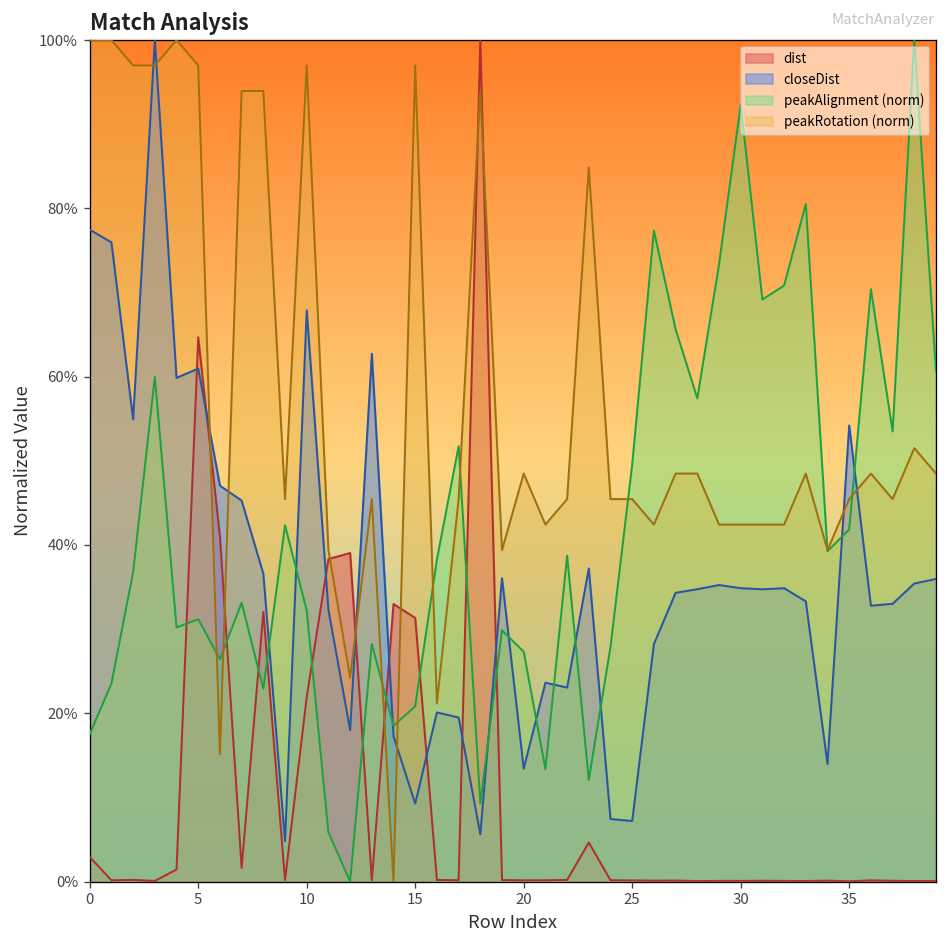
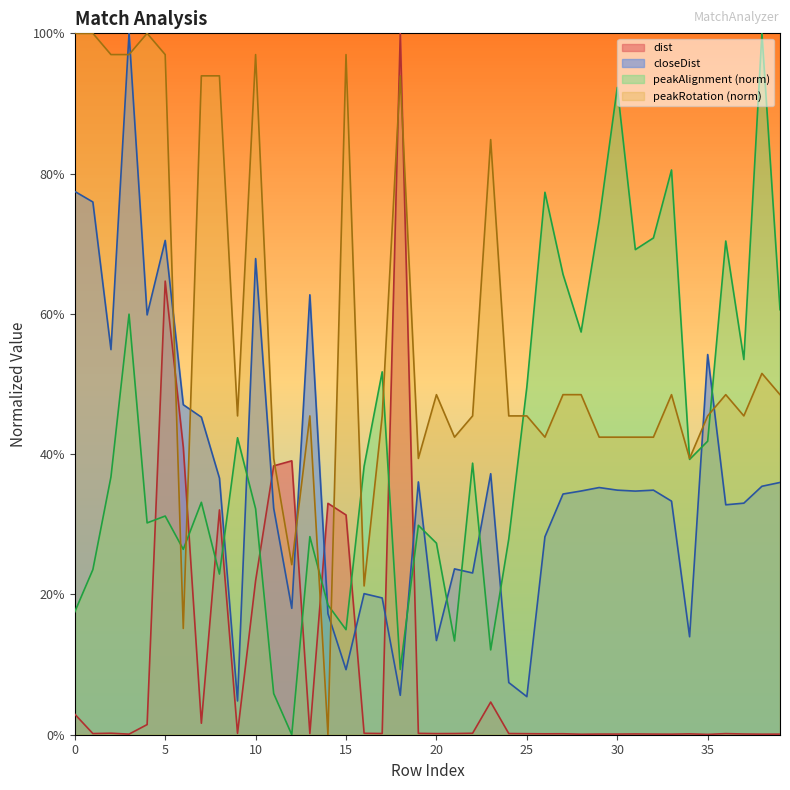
  {
    "dist": {
      "0": "3%",
      "5": "65%",
      "10": "22%",
      "15": "31%",
      "20": "0%",
      "25": "0%",
      "30": "0%",
      "35": "0%"
    },
    "closeDist": {
      "0": "77%",
-     "5": "61%",
+     "5": "70%",
      "10": "68%",
      "15": "9%",
      "20": "13%",
-     "25": "7%",
+     "25": "5%",
      "30": "35%",
      "35": "54%"
    },
    "peakAlignment (norm)": {
      "0": "18%",
      "5": "31%",
      "10": "32%",
-     "15": "21%",
+     "15": "15%",
      "20": "27%",
      "25": "50%",
      "35": "42%"
    },
    "peakRotation (norm)": {
      "0": "100%",
      "5": "97%",
      "10": "97%",
      "15": "97%",
      "20": "48%",
      "25": "45%",
      "30": "42%",
      "35": "45%"
    }
  }
